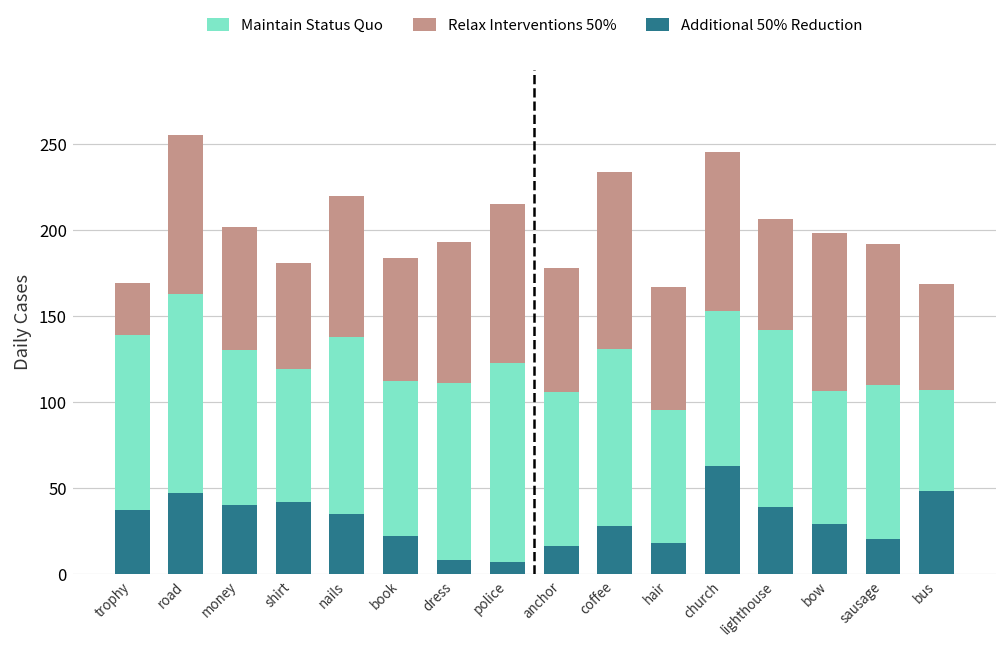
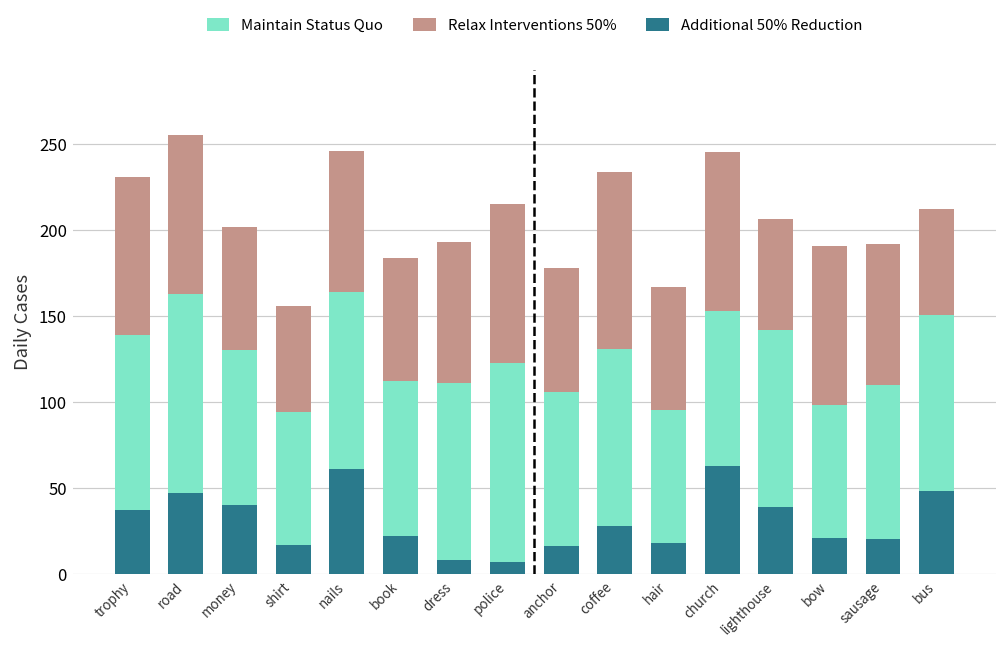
  {
    "Additional 50% Reduction": {
      "trophy": 37,
      "road": 47,
      "money": 40,
-     "shirt": 42,
-     "nails": 35,
+     "shirt": 17,
+     "nails": 61,
      "book": 22,
      "dress": 8,
      "police": 7,
      "anchor": 16,
      "coffee": 28,
      "hair": 18,
      "church": 63,
      "lighthouse": 39,
-     "bow": 29,
+     "bow": 21,
      "sausage": 20,
      "bus": 48
    },
    "Maintain Status Quo": {
      "trophy": 102,
      "road": 116,
      "money": 90,
      "shirt": 77,
      "nails": 103,
      "book": 90,
      "dress": 103,
      "police": 116,
      "anchor": 90,
      "coffee": 103,
      "hair": 77,
      "church": 90,
      "lighthouse": 103,
      "bow": 77,
      "sausage": 90,
-     "bus": 59
+     "bus": 103
    },
    "Relax Interventions 50%": {
-     "trophy": 31,
+     "trophy": 93,
      "road": 93,
      "money": 72,
      "shirt": 62,
      "nails": 82,
      "book": 72,
      "dress": 82,
      "police": 93,
      "anchor": 72,
      "coffee": 103,
      "hair": 72,
      "church": 93,
      "lighthouse": 65,
      "bow": 93,
      "sausage": 82,
      "bus": 62
    }
  }
